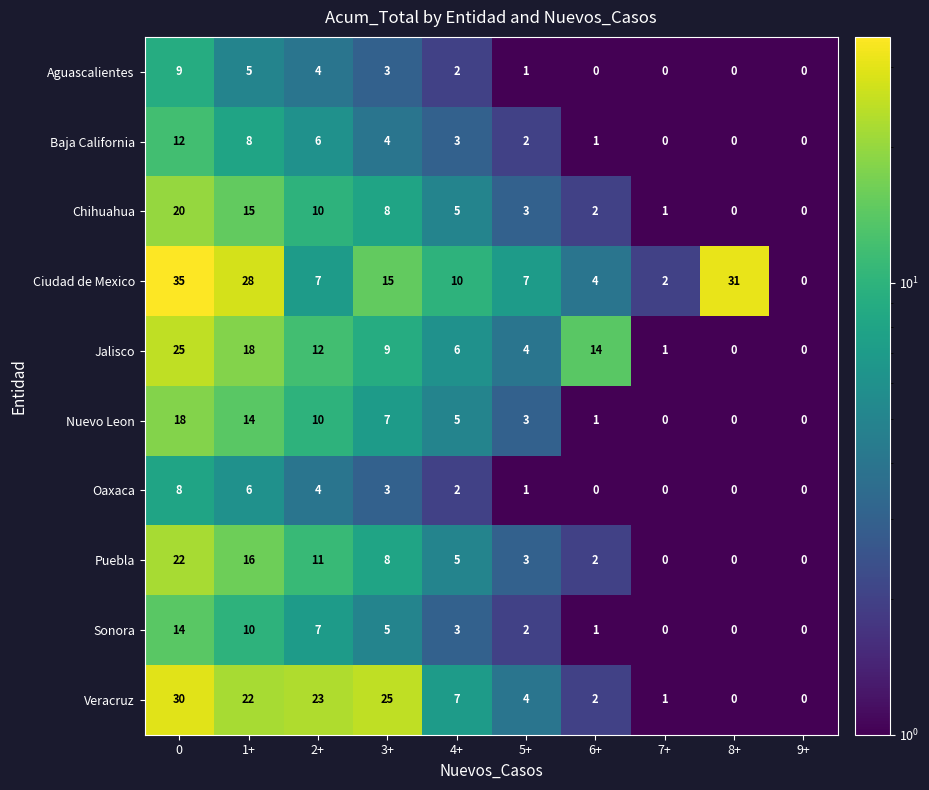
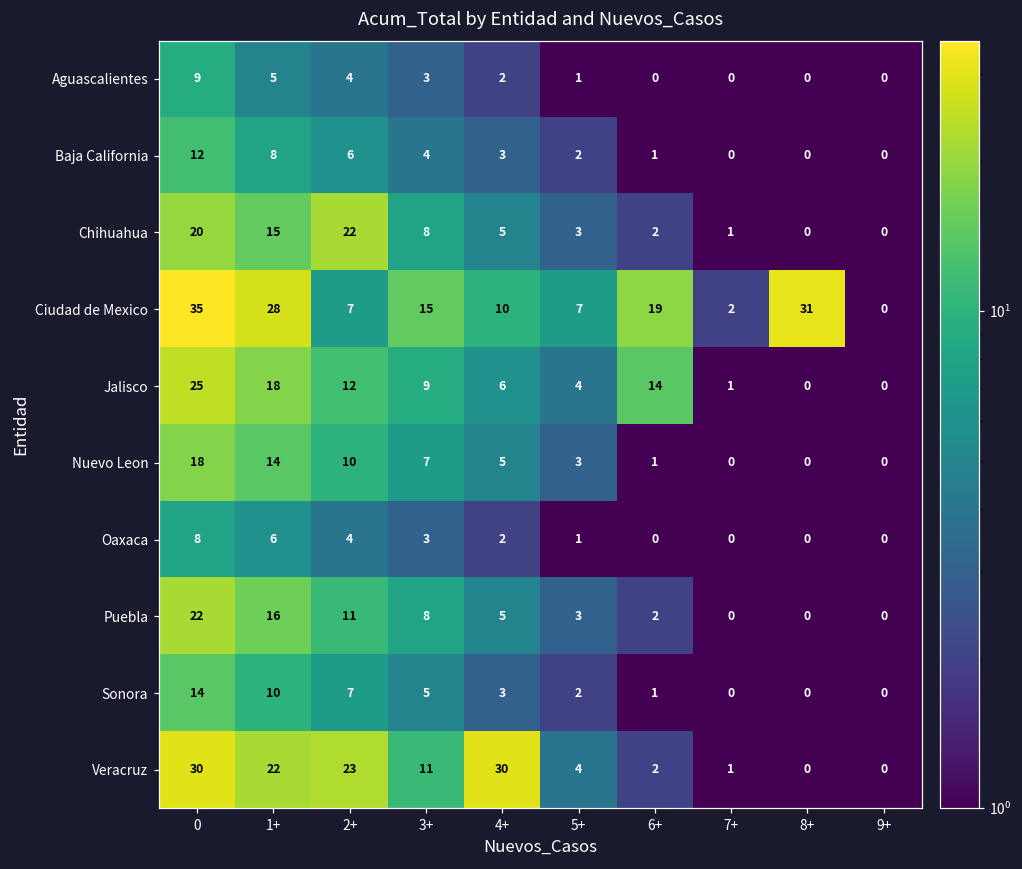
  {
    "Aguascalientes": {
      "0": 9,
      "1+": 5,
      "2+": 4,
      "3+": 3,
      "4+": 2,
      "5+": 1,
      "6+": 0,
      "7+": 0,
      "8+": 0,
      "9+": 0
    },
    "Baja California": {
      "0": 12,
      "1+": 8,
      "2+": 6,
      "3+": 4,
      "4+": 3,
      "5+": 2,
      "6+": 1,
      "7+": 0,
      "8+": 0,
      "9+": 0
    },
    "Chihuahua": {
      "0": 20,
      "1+": 15,
-     "2+": 10,
+     "2+": 22,
      "3+": 8,
      "4+": 5,
      "5+": 3,
      "6+": 2,
      "7+": 1,
      "8+": 0,
      "9+": 0
    },
    "Ciudad de Mexico": {
      "0": 35,
      "1+": 28,
      "2+": 7,
      "3+": 15,
      "4+": 10,
      "5+": 7,
-     "6+": 4,
+     "6+": 19,
      "7+": 2,
      "8+": 31,
      "9+": 0
    },
    "Jalisco": {
      "0": 25,
      "1+": 18,
      "2+": 12,
      "3+": 9,
      "4+": 6,
      "5+": 4,
      "6+": 14,
      "7+": 1,
      "8+": 0,
      "9+": 0
    },
    "Nuevo Leon": {
      "0": 18,
      "1+": 14,
      "2+": 10,
      "3+": 7,
      "4+": 5,
      "5+": 3,
      "6+": 1,
      "7+": 0,
      "8+": 0,
      "9+": 0
    },
    "Oaxaca": {
      "0": 8,
      "1+": 6,
      "2+": 4,
      "3+": 3,
      "4+": 2,
      "5+": 1,
      "6+": 0,
      "7+": 0,
      "8+": 0,
      "9+": 0
    },
    "Puebla": {
      "0": 22,
      "1+": 16,
      "2+": 11,
      "3+": 8,
      "4+": 5,
      "5+": 3,
      "6+": 2,
      "7+": 0,
      "8+": 0,
      "9+": 0
    },
    "Sonora": {
      "0": 14,
      "1+": 10,
      "2+": 7,
      "3+": 5,
      "4+": 3,
      "5+": 2,
      "6+": 1,
      "7+": 0,
      "8+": 0,
      "9+": 0
    },
    "Veracruz": {
      "0": 30,
      "1+": 22,
      "2+": 23,
-     "3+": 25,
-     "4+": 7,
+     "3+": 11,
+     "4+": 30,
      "5+": 4,
      "6+": 2,
      "7+": 1,
      "8+": 0,
      "9+": 0
    }
  }
